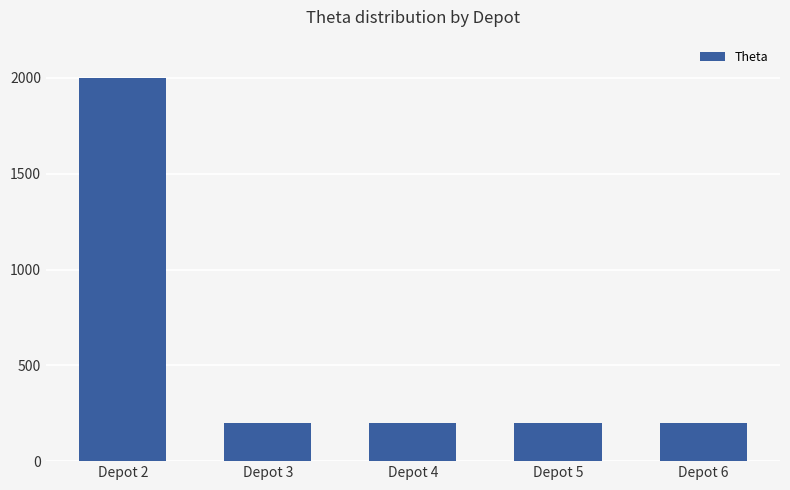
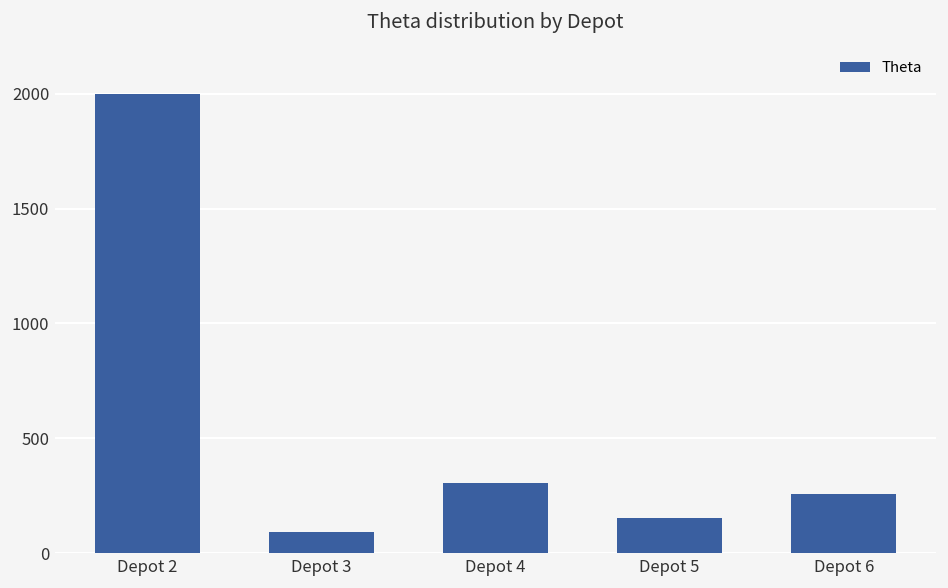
  {
    "Depot 2": 2000,
-   "Depot 3": 200,
-   "Depot 4": 200,
-   "Depot 5": 200,
-   "Depot 6": 200
+   "Depot 3": 90,
+   "Depot 4": 310,
+   "Depot 5": 150,
+   "Depot 6": 260
  }
